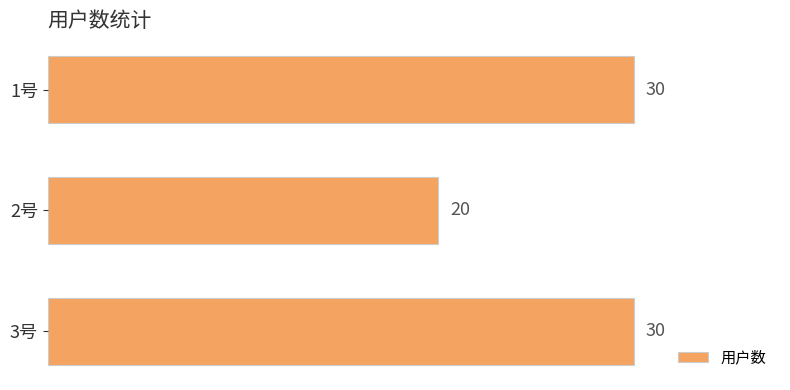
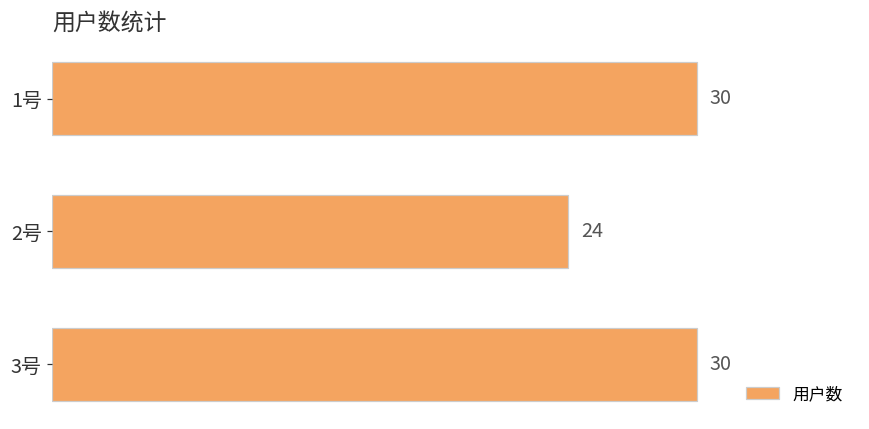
  {
    "1号": 30,
-   "2号": 20,
+   "2号": 24,
    "3号": 30
  }
